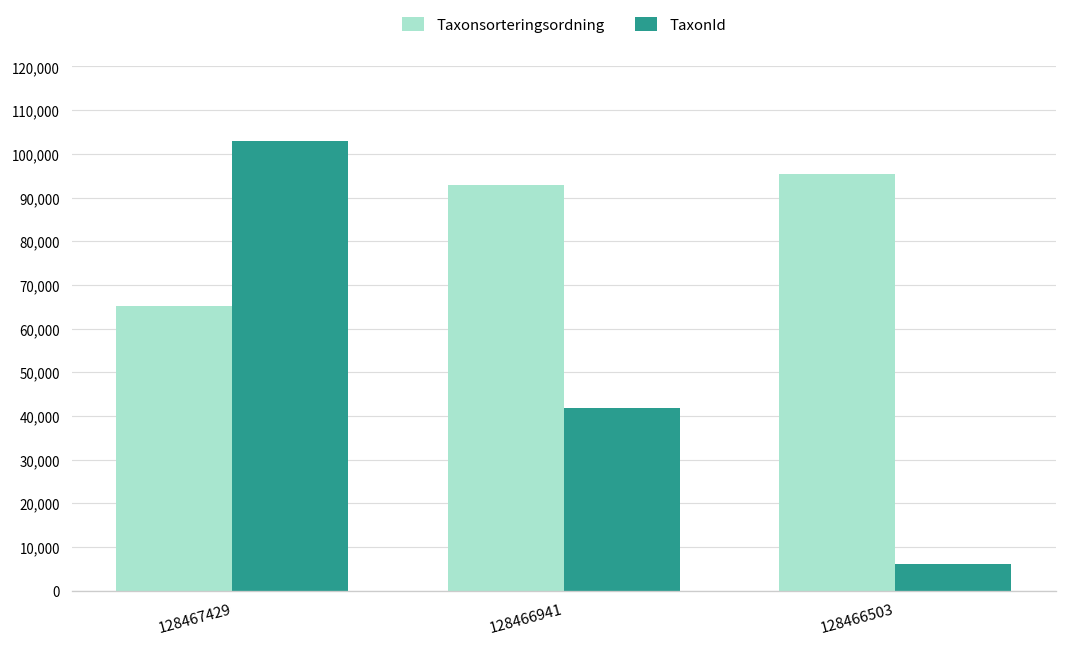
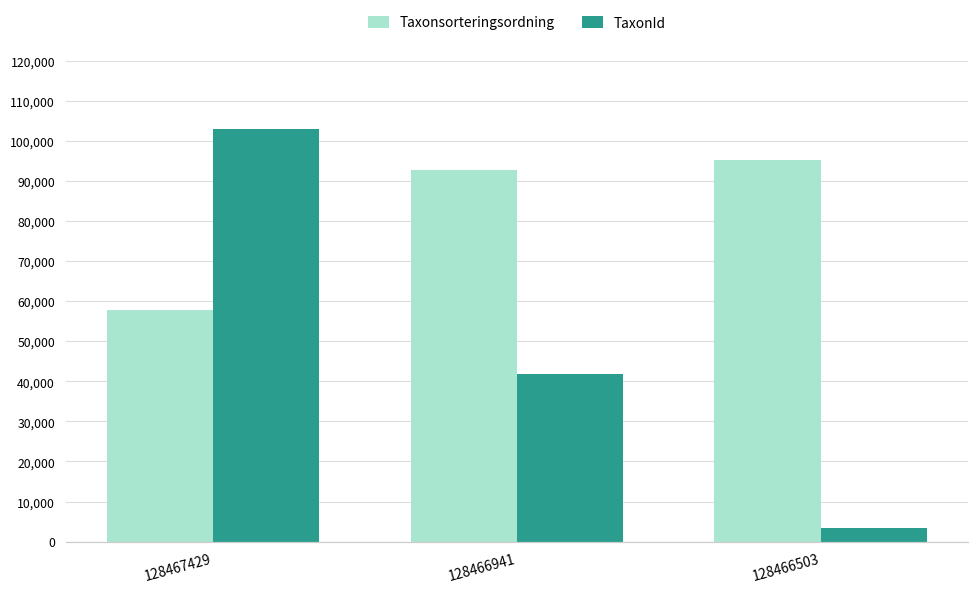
  {
    "Taxonsorteringsordning": {
-     "128467429": "65,000",
+     "128467429": "58,000",
      "128466941": "93,000",
      "128466503": "95,000"
    },
    "TaxonId": {
      "128467429": "103,000",
      "128466941": "42,000",
-     "128466503": "6,000"
+     "128466503": "3,000"
    }
  }
